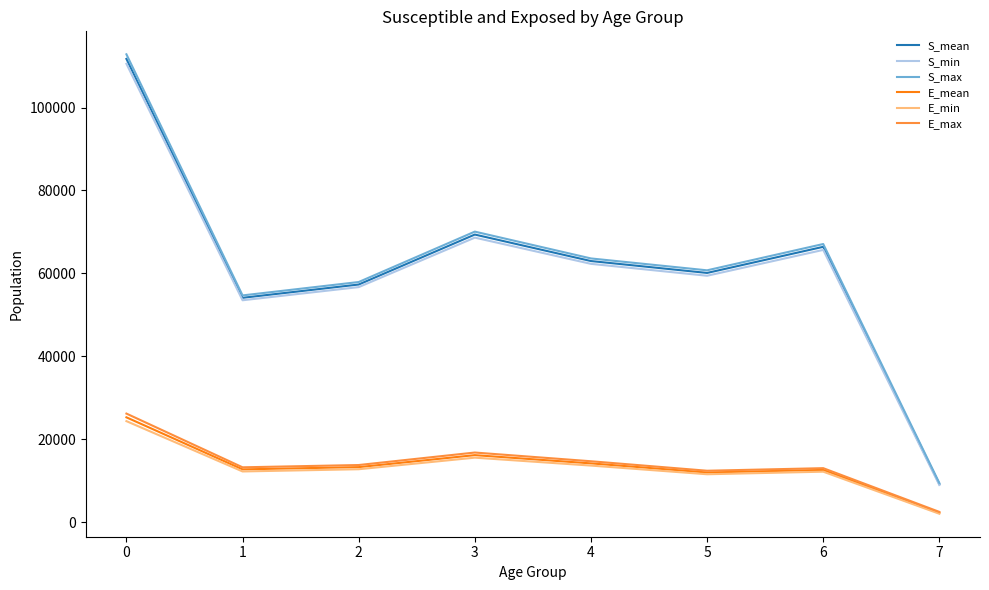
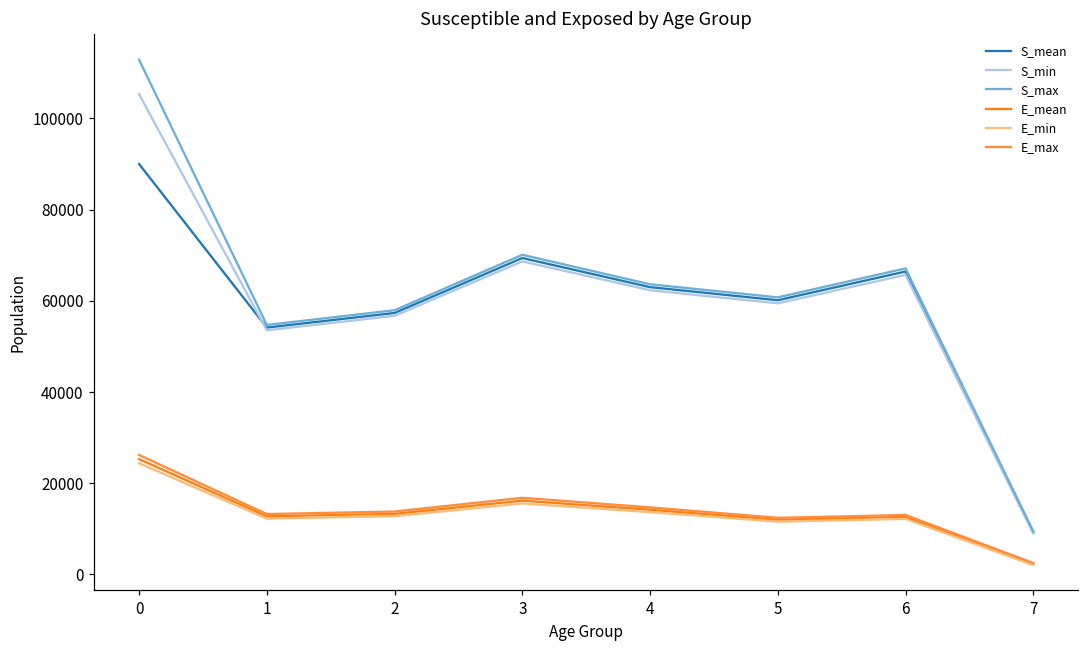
  {
    "S_mean": {
-     "0": 112000,
+     "0": 90000,
      "3": 69000,
      "4": 63000,
      "5": 60000,
      "6": 66000
    },
    "S_min": {
-     "0": 111000,
+     "0": 105000,
      "2": 57000,
      "3": 69000,
      "4": 62000,
      "5": 59000,
      "6": 66000
    },
    "S_max": {
      "0": 113000,
      "3": 70000,
      "4": 64000,
      "5": 61000,
      "6": 67000
    },
    "E_min": {
      "0": 24000,
      "3": 16000
    }
  }
